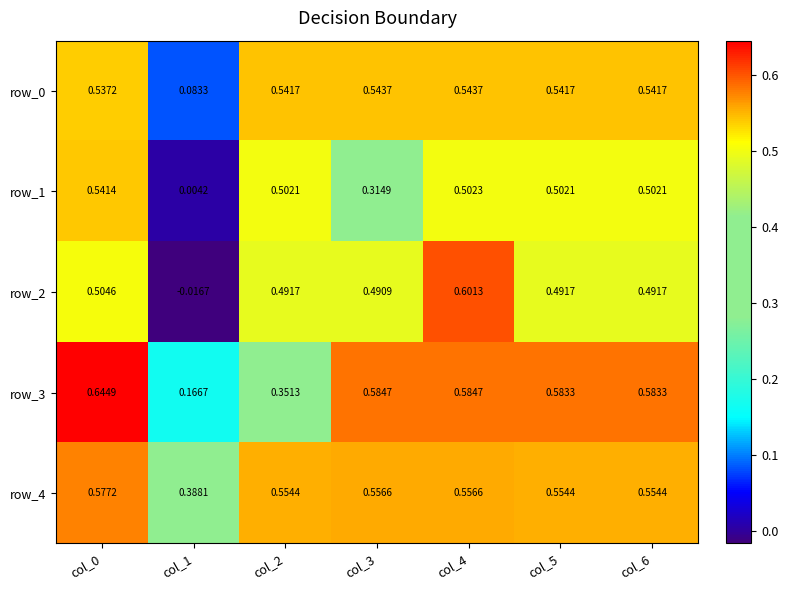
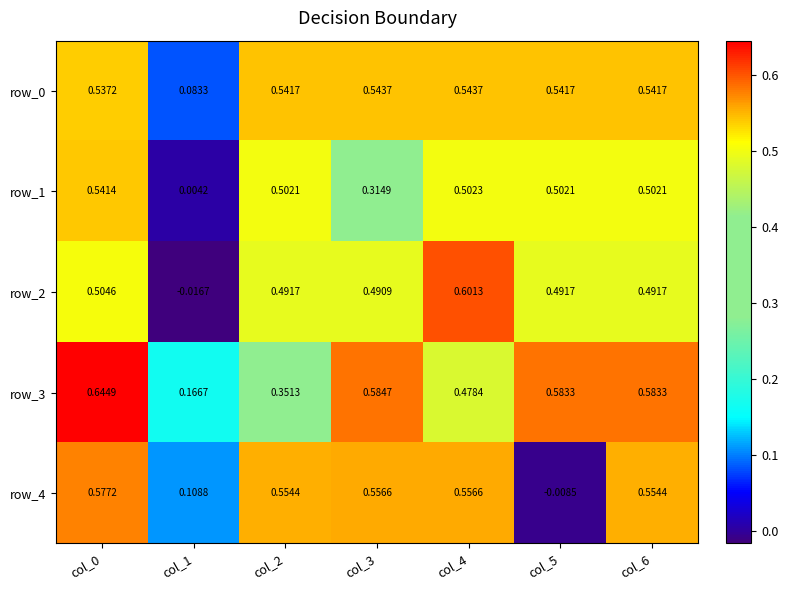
  {
    "row_0": {
      "col_0": 0.5372,
      "col_1": 0.0833,
      "col_2": 0.5417,
      "col_3": 0.5437,
      "col_4": 0.5437,
      "col_5": 0.5417,
      "col_6": 0.5417
    },
    "row_1": {
      "col_0": 0.5414,
      "col_1": 0.0042,
      "col_2": 0.5021,
      "col_3": 0.3149,
      "col_4": 0.5023,
      "col_5": 0.5021,
      "col_6": 0.5021
    },
    "row_2": {
      "col_0": 0.5046,
      "col_1": -0.0167,
      "col_2": 0.4917,
      "col_3": 0.4909,
      "col_4": 0.6013,
      "col_5": 0.4917,
      "col_6": 0.4917
    },
    "row_3": {
      "col_0": 0.6449,
      "col_1": 0.1667,
      "col_2": 0.3513,
      "col_3": 0.5847,
-     "col_4": 0.5847,
+     "col_4": 0.4784,
      "col_5": 0.5833,
      "col_6": 0.5833
    },
    "row_4": {
      "col_0": 0.5772,
-     "col_1": 0.3881,
+     "col_1": 0.1088,
      "col_2": 0.5544,
      "col_3": 0.5566,
      "col_4": 0.5566,
-     "col_5": 0.5544,
+     "col_5": -0.0085,
      "col_6": 0.5544
    }
  }
